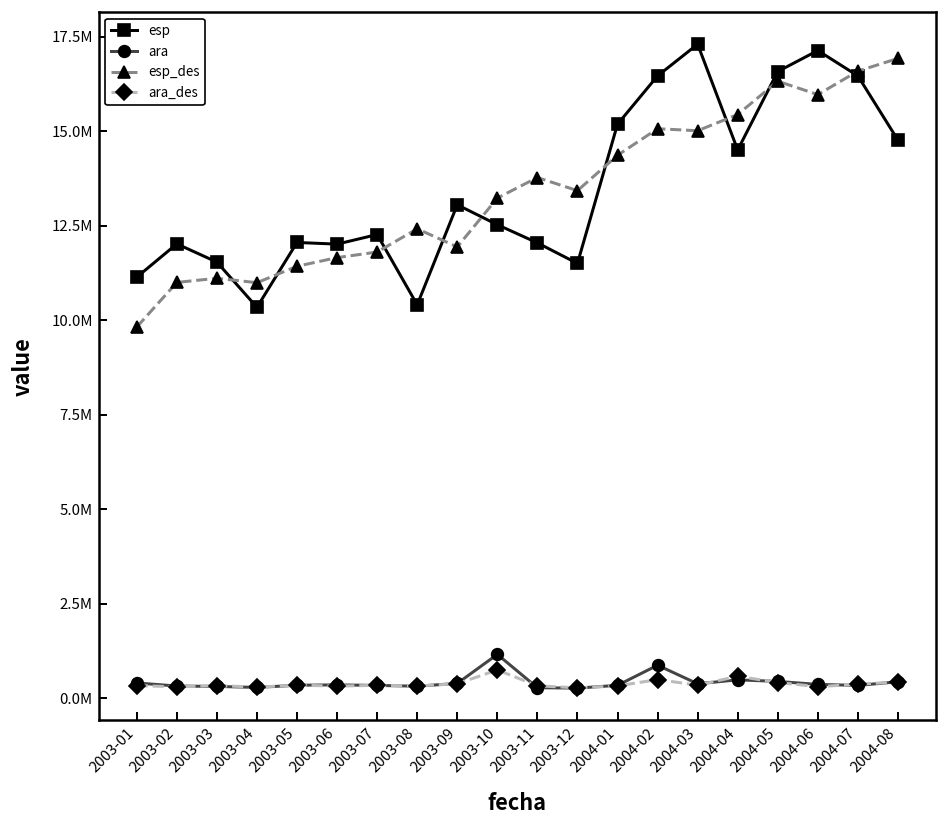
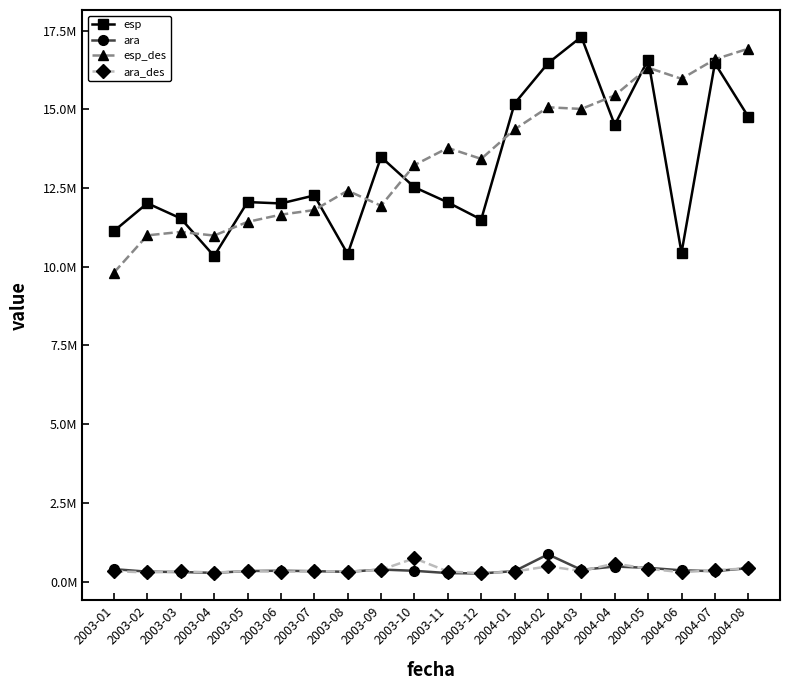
  {
    "esp": {
      "2003-01": 11100000,
      "2003-02": 12000000,
      "2003-03": 11500000,
      "2003-04": 10300000,
      "2003-05": 12100000,
      "2003-06": 12000000,
      "2003-07": 12300000,
      "2003-08": 10400000,
-     "2003-09": 13100000,
+     "2003-09": 13500000,
      "2003-10": 12500000,
      "2003-11": 12000000,
      "2003-12": 11500000,
      "2004-01": 15200000,
      "2004-02": 16500000,
      "2004-03": 17300000,
      "2004-04": 14500000,
      "2004-05": 16600000,
-     "2004-06": 17100000,
+     "2004-06": 10400000,
      "2004-07": 16500000,
      "2004-08": 14800000
    },
    "ara": {
-     "2003-10": 1200000,
+     "2003-10": 300000,
      "2004-02": 900000,
      "2004-04": 500000
    },
    "esp_des": {
      "2003-01": 9800000,
      "2003-02": 11000000,
      "2003-03": 11100000,
      "2003-04": 11000000,
      "2003-05": 11400000,
      "2003-06": 11700000,
      "2003-07": 11800000,
      "2003-08": 12400000,
      "2003-09": 11900000,
      "2003-10": 13200000,
      "2003-11": 13800000,
      "2003-12": 13400000,
      "2004-01": 14400000,
      "2004-02": 15100000,
      "2004-03": 15000000,
      "2004-04": 15400000,
      "2004-05": 16300000,
      "2004-06": 16000000,
      "2004-07": 16600000,
      "2004-08": 16900000
    },
    "ara_des": {
      "2003-10": 700000,
      "2004-02": 500000,
      "2004-04": 600000
    }
  }
